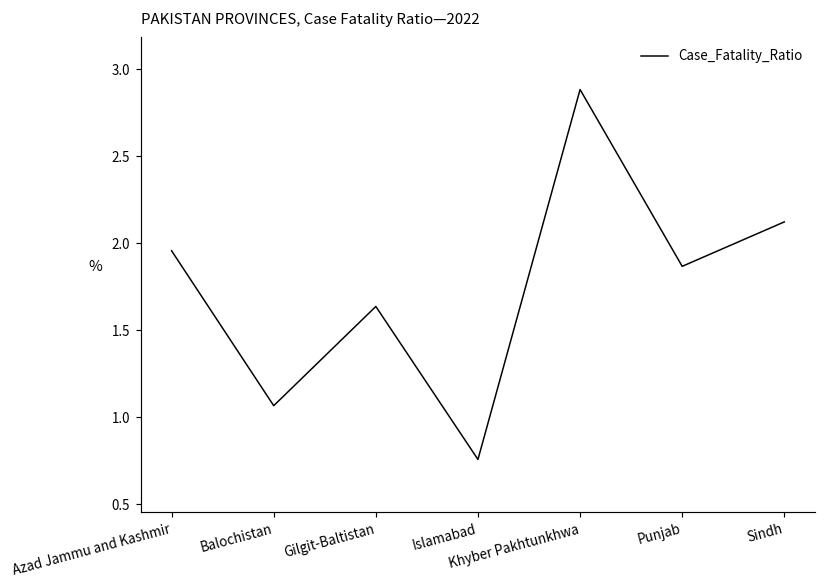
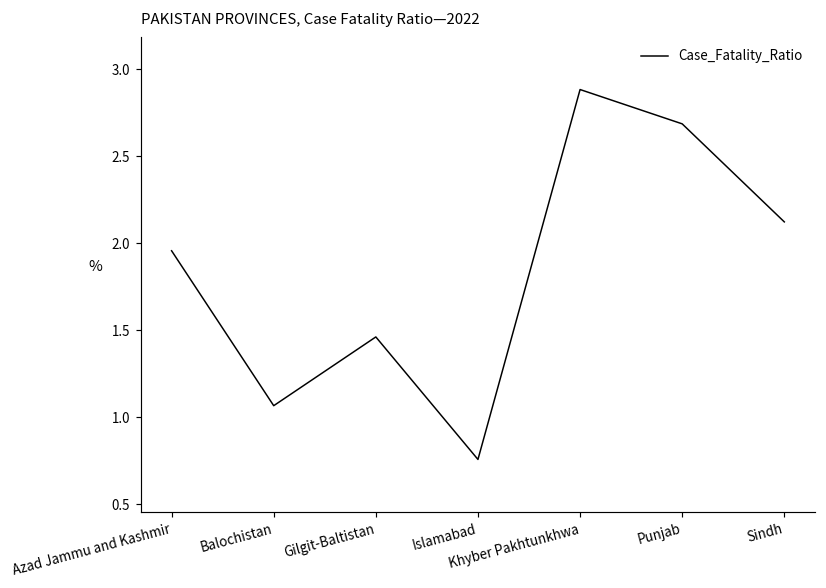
  {
    "Azad Jammu and Kashmir": 1.96,
    "Balochistan": 1.07,
-   "Gilgit-Baltistan": 1.64,
+   "Gilgit-Baltistan": 1.46,
    "Islamabad": 0.76,
    "Khyber Pakhtunkhwa": 2.88,
-   "Punjab": 1.87,
+   "Punjab": 2.69,
    "Sindh": 2.12
  }
